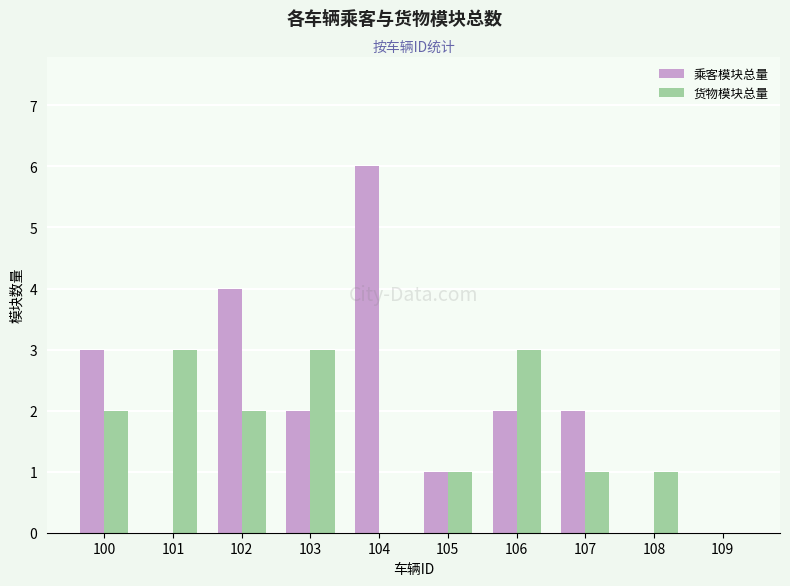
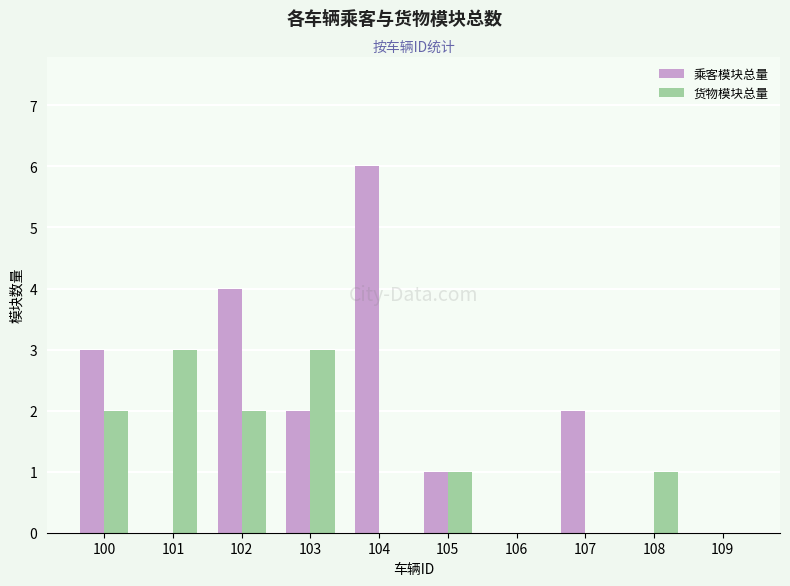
  {
    "乘客模块总量": {
      "100": 3,
      "101": 0,
      "102": 4,
      "103": 2,
      "104": 6,
      "105": 1,
-     "106": 2,
+     "106": 0,
      "107": 2,
      "108": 0,
      "109": 0
    },
    "货物模块总量": {
      "100": 2,
      "101": 3,
      "102": 2,
      "103": 3,
      "104": 0,
      "105": 1,
-     "106": 3,
-     "107": 1,
+     "106": 0,
+     "107": 0,
      "108": 1,
      "109": 0
    }
  }
